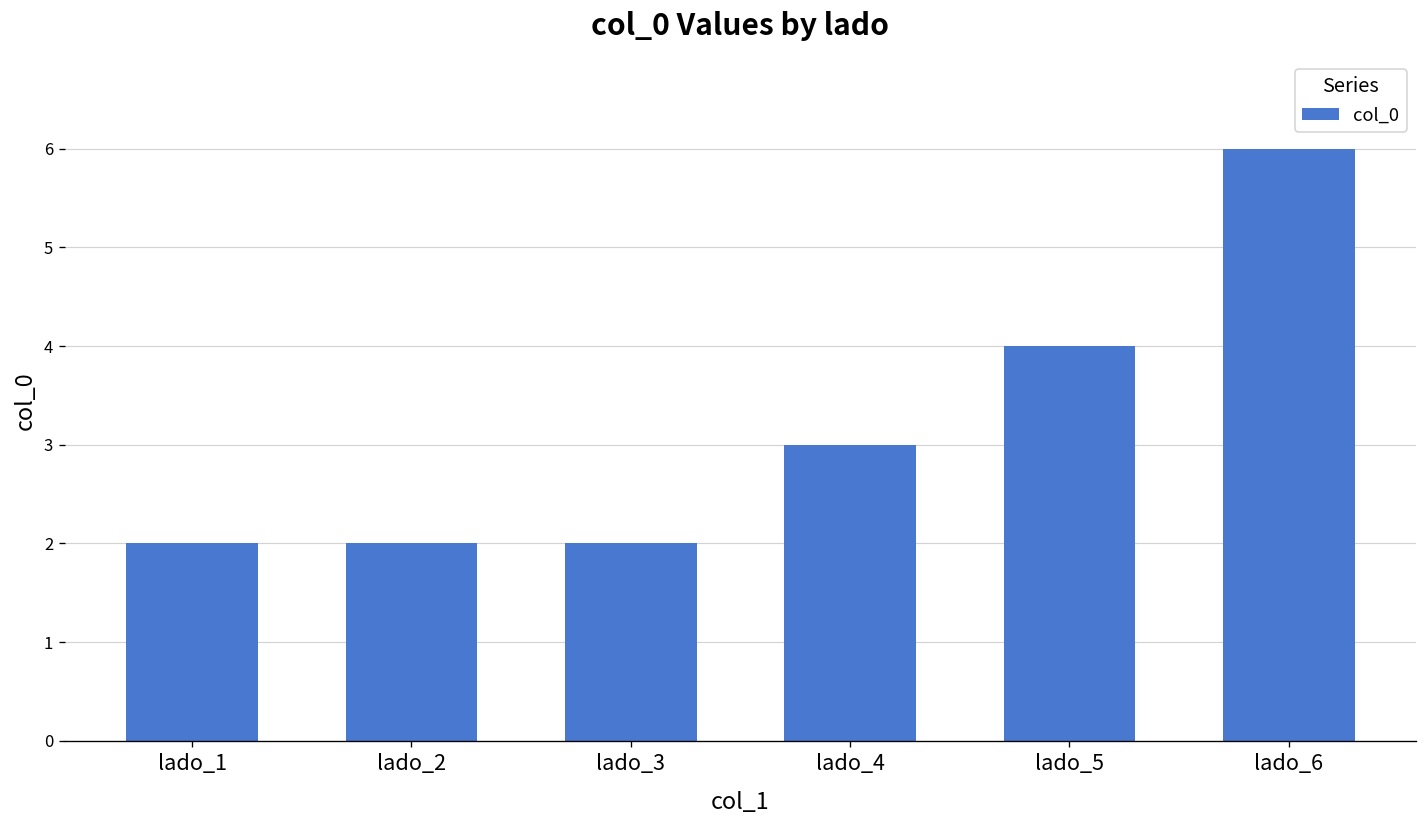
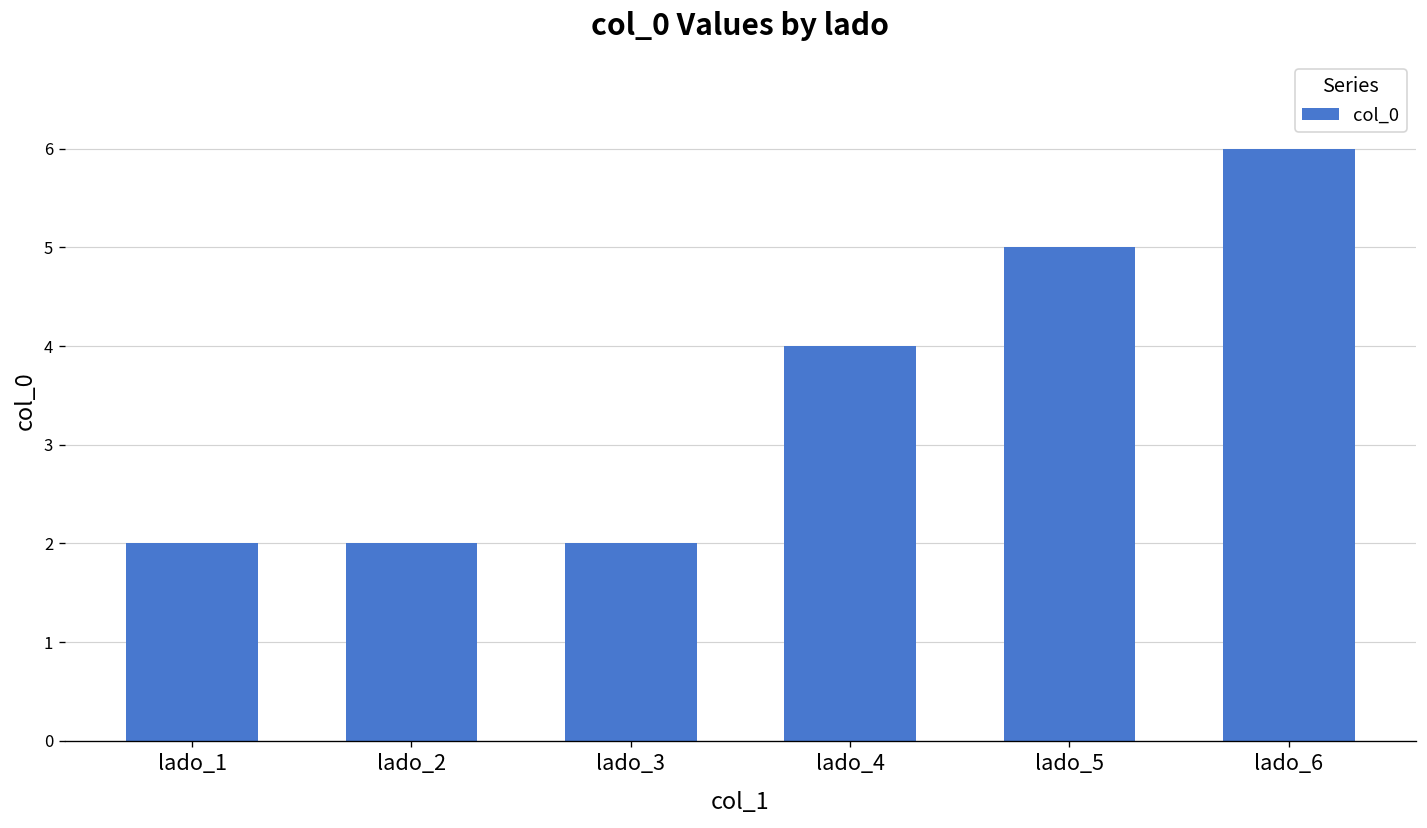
  {
    "lado_1": 2,
    "lado_2": 2,
    "lado_3": 2,
-   "lado_4": 3,
-   "lado_5": 4,
+   "lado_4": 4,
+   "lado_5": 5,
    "lado_6": 6
  }
